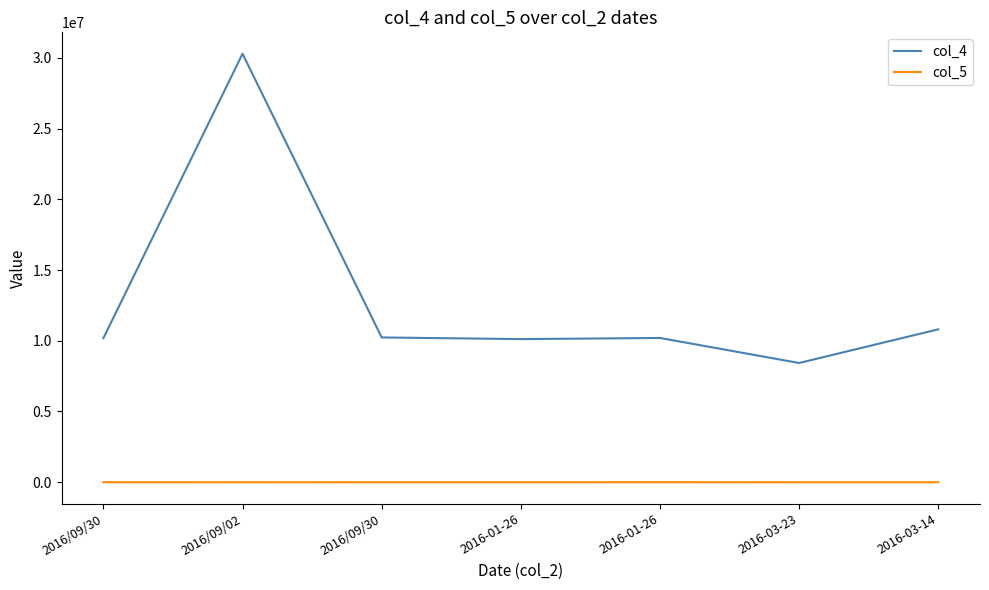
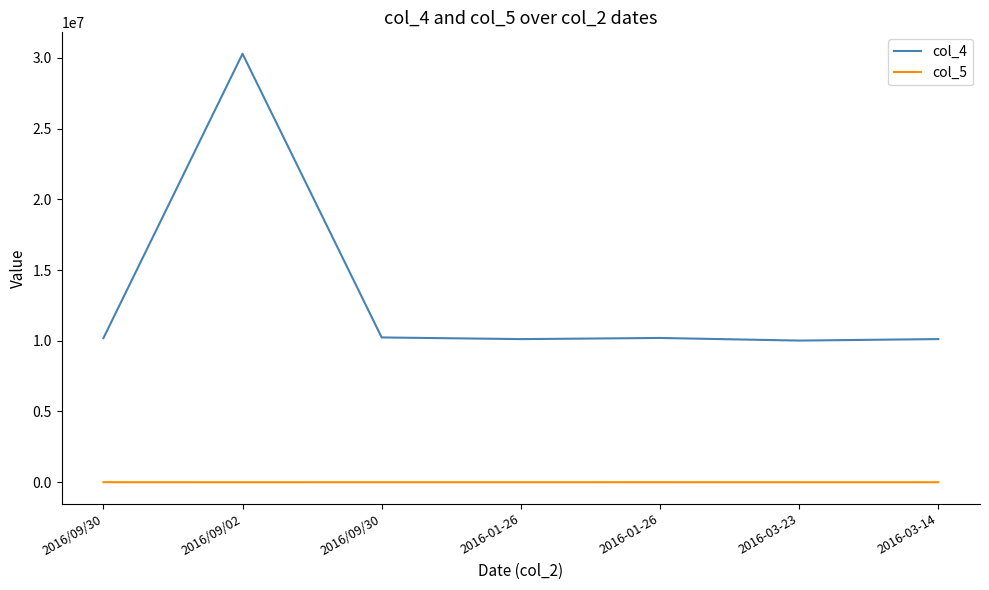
  {
    "col_4": {
      "2016/09/02": 30300000,
-     "2016-03-23": 8400000,
-     "2016-03-14": 10800000
+     "2016-03-23": 10000000,
+     "2016-03-14": 10100000
    },
    "col_5": {
      "2016/09/02": 0,
      "2016-03-23": 0,
      "2016-03-14": 0
    }
  }
